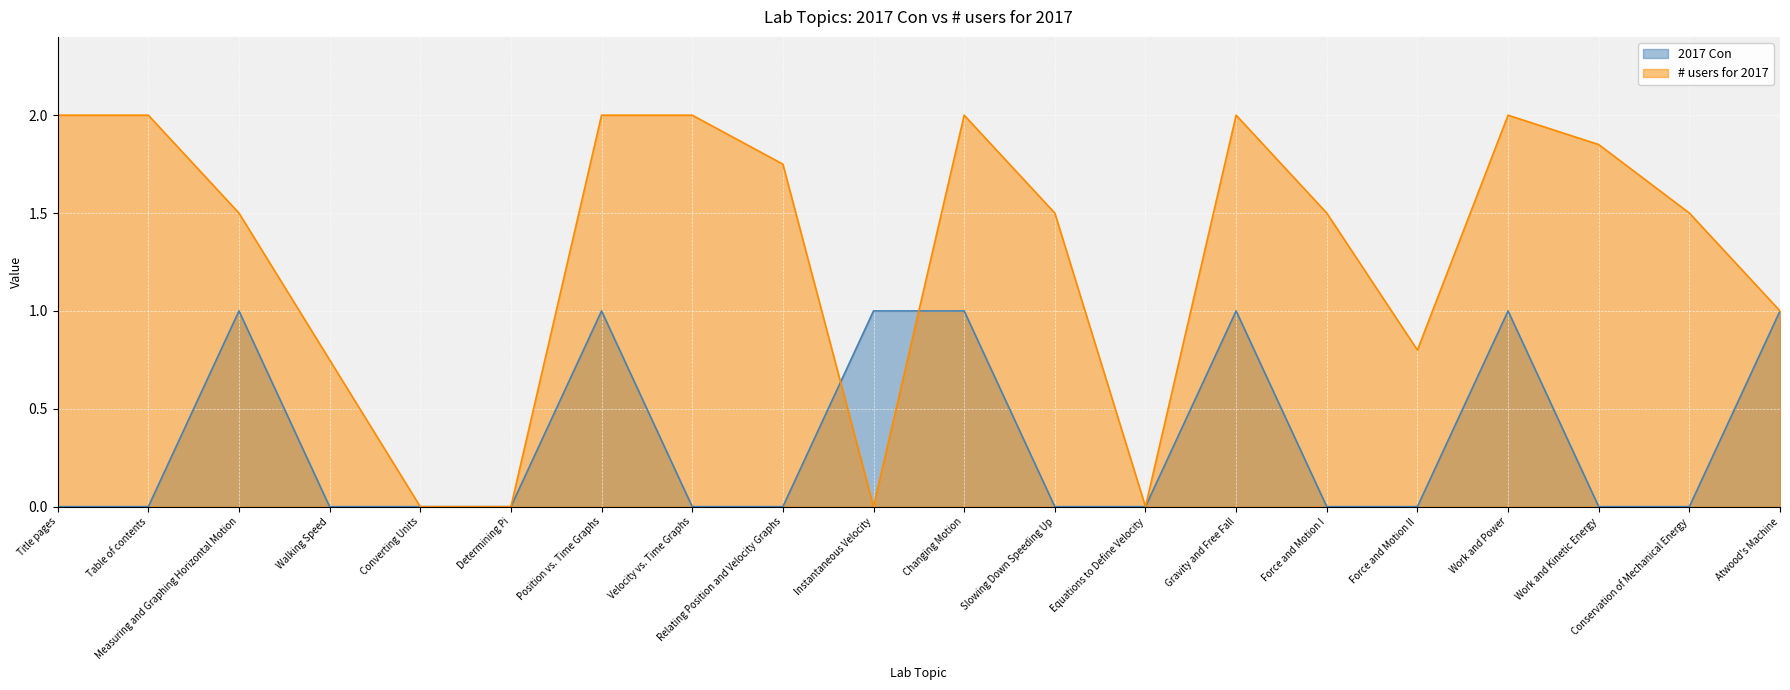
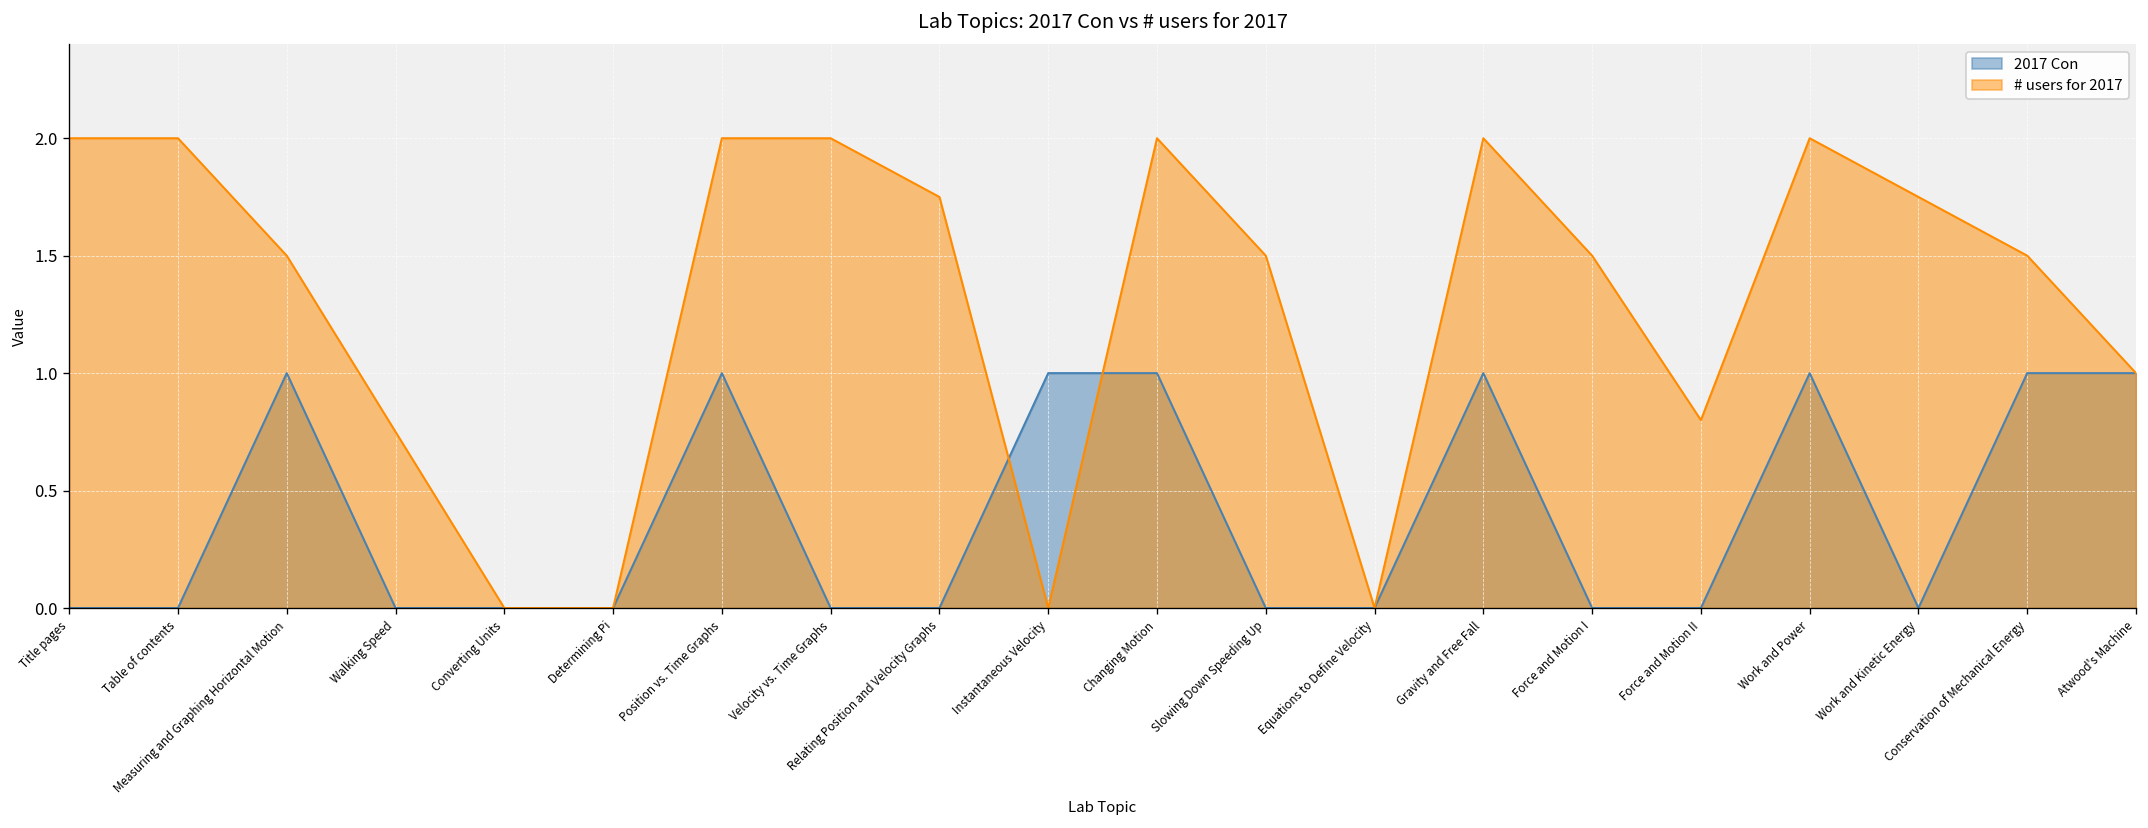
  {
    "2017 Con": {
      "Title pages": 0,
      "Table of contents": 0,
      "Measuring and Graphing Horizontal Motion": 1,
      "Walking Speed": 0,
      "Position vs. Time Graphs": 1,
      "Velocity vs. Time Graphs": 0,
      "Relating Position and Velocity Graphs": 0,
      "Instantaneous Velocity": 1,
      "Changing Motion": 1,
      "Slowing Down Speeding Up": 0,
      "Gravity and Free Fall": 1,
      "Force and Motion I": 0,
      "Force and Motion II": 0,
      "Work and Power": 1,
      "Work and Kinetic Energy": 0,
-     "Conservation of Mechanical Energy": 0
+     "Conservation of Mechanical Energy": 1
    },
    "# users for 2017": {
      "Title pages": 2.00,
      "Table of contents": 2.00,
      "Measuring and Graphing Horizontal Motion": 1.50,
      "Walking Speed": 0.75,
      "Position vs. Time Graphs": 2.00,
      "Velocity vs. Time Graphs": 2.00,
      "Relating Position and Velocity Graphs": 1.75,
      "Instantaneous Velocity": 0.00,
      "Changing Motion": 2.00,
      "Slowing Down Speeding Up": 1.50,
      "Gravity and Free Fall": 2.00,
      "Force and Motion I": 1.50,
      "Force and Motion II": 0.80,
      "Work and Power": 2.00,
-     "Work and Kinetic Energy": 1.85,
+     "Work and Kinetic Energy": 1.75,
      "Conservation of Mechanical Energy": 1.50
    }
  }
